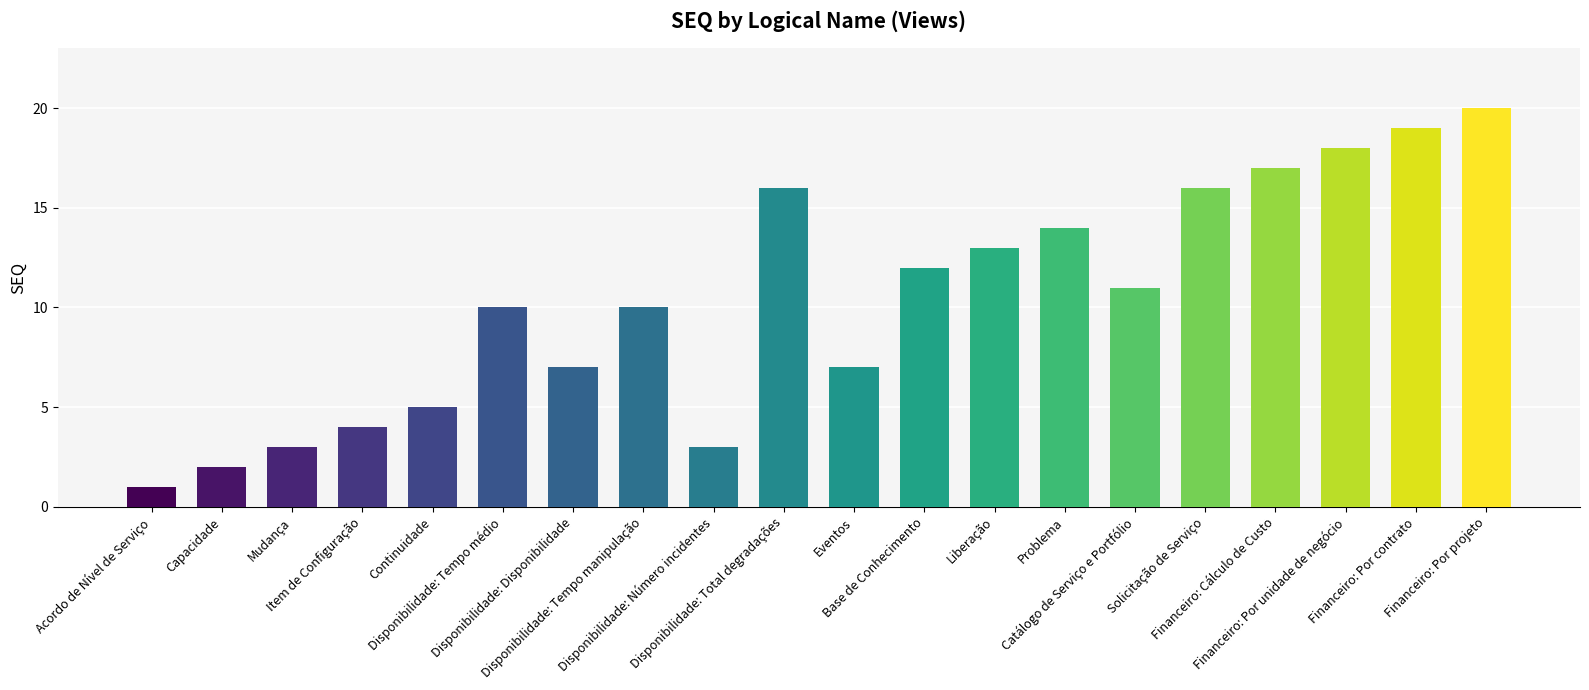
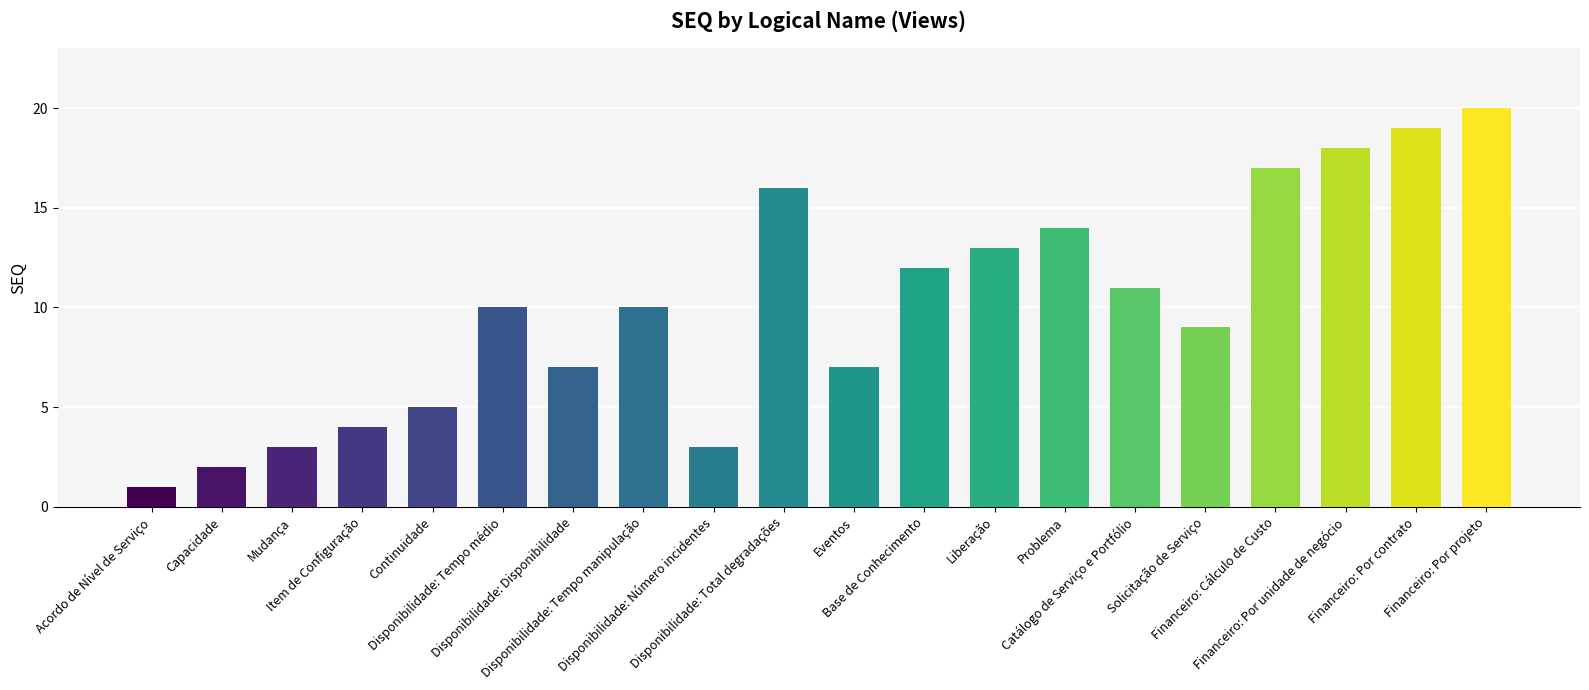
  {
    "Acordo de Nível de Serviço": 1,
    "Capacidade": 2,
    "Mudança": 3,
    "Item de Configuração": 4,
    "Continuidade": 5,
    "Disponibilidade: Tempo médio": 10,
    "Disponibilidade: Disponibilidade": 7,
    "Disponibilidade: Tempo manipulação": 10,
    "Disponibilidade: Número incidentes": 3,
    "Disponibilidade: Total degradações": 16,
    "Eventos": 7,
    "Base de Conhecimento": 12,
    "Liberação": 13,
    "Problema": 14,
    "Catálogo de Serviço e Portfólio": 11,
-   "Solicitação de Serviço": 16,
+   "Solicitação de Serviço": 9,
    "Financeiro: Cálculo de Custo": 17,
    "Financeiro: Por unidade de negócio": 18,
    "Financeiro: Por contrato": 19,
    "Financeiro: Por projeto": 20
  }
